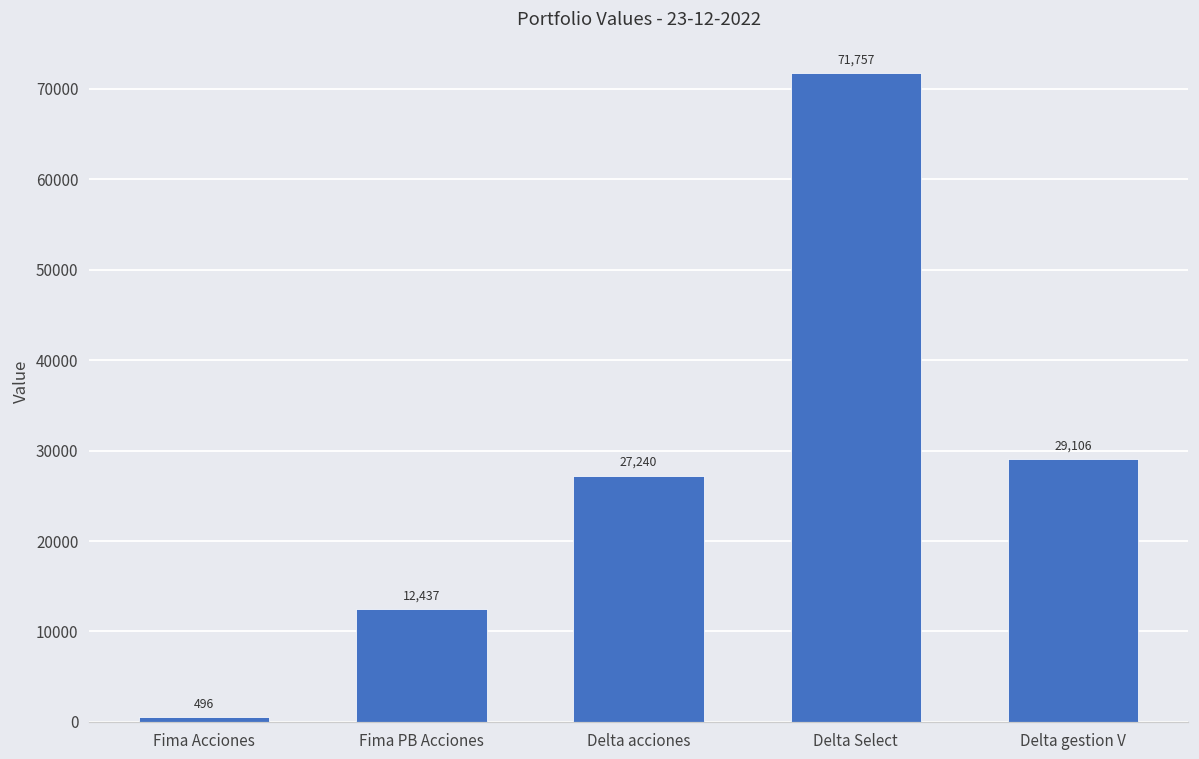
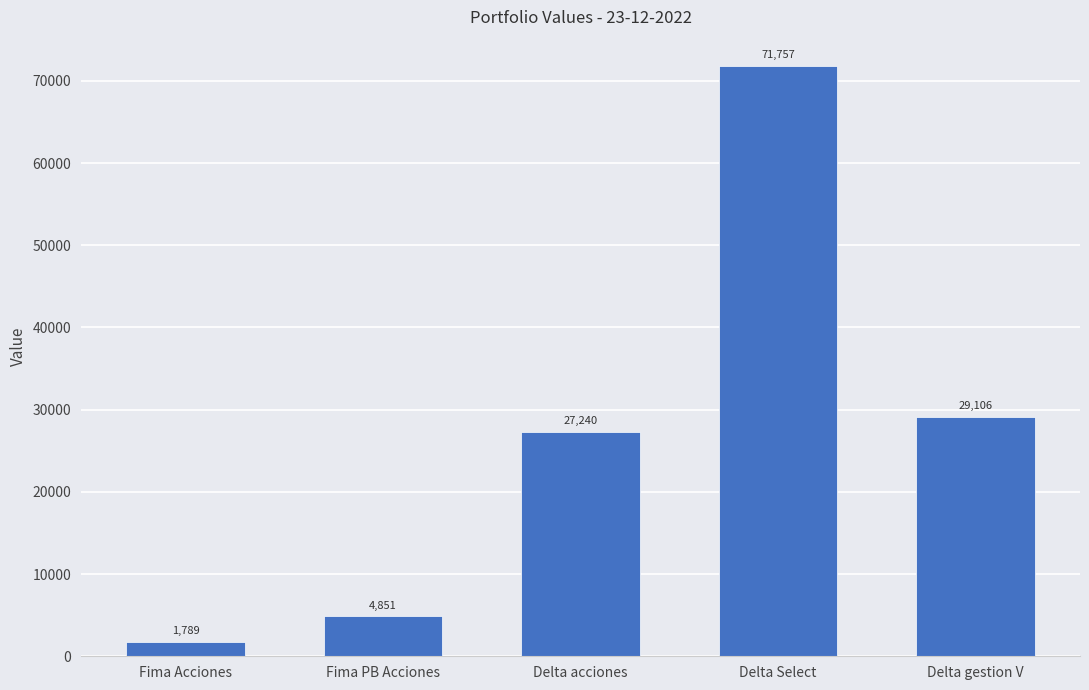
  {
-   "Fima Acciones": "496",
-   "Fima PB Acciones": "12,437",
+   "Fima Acciones": "1,789",
+   "Fima PB Acciones": "4,851",
    "Delta acciones": "27,240",
    "Delta Select": "71,757",
    "Delta gestion V": "29,106"
  }
